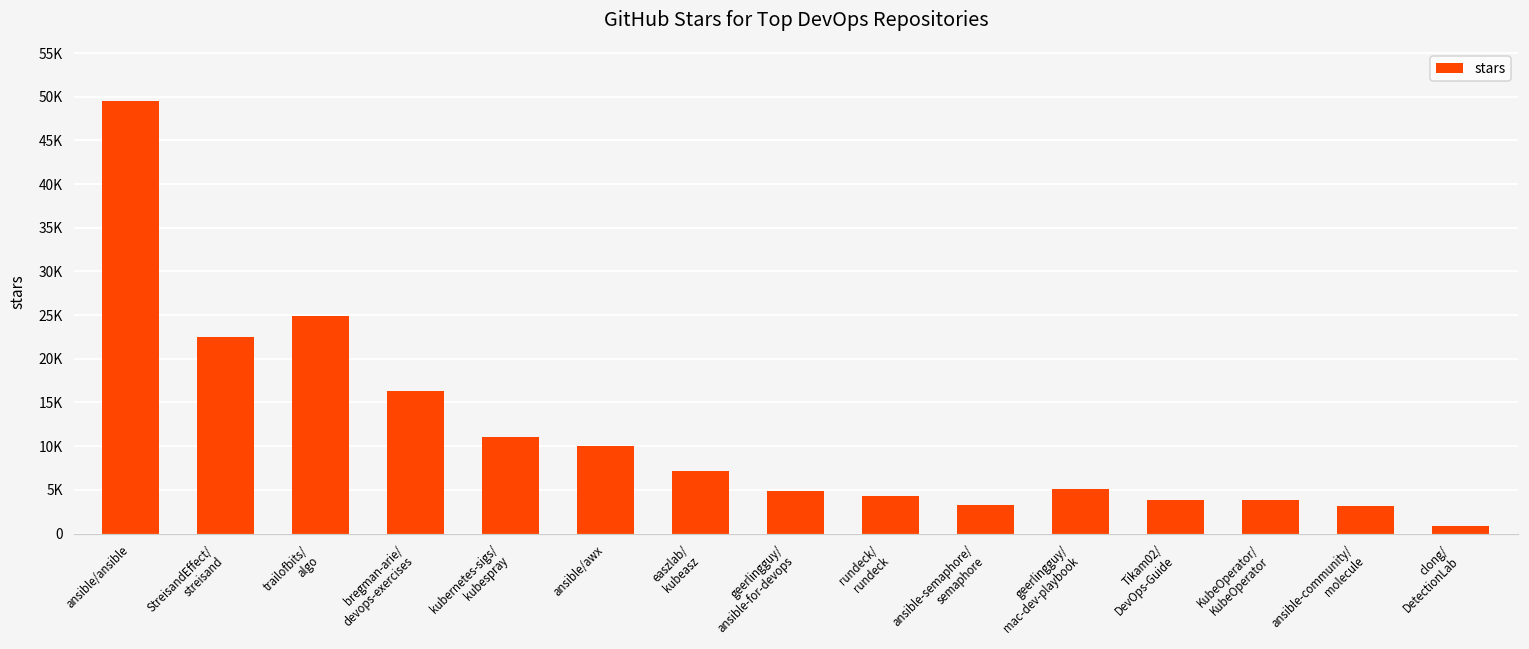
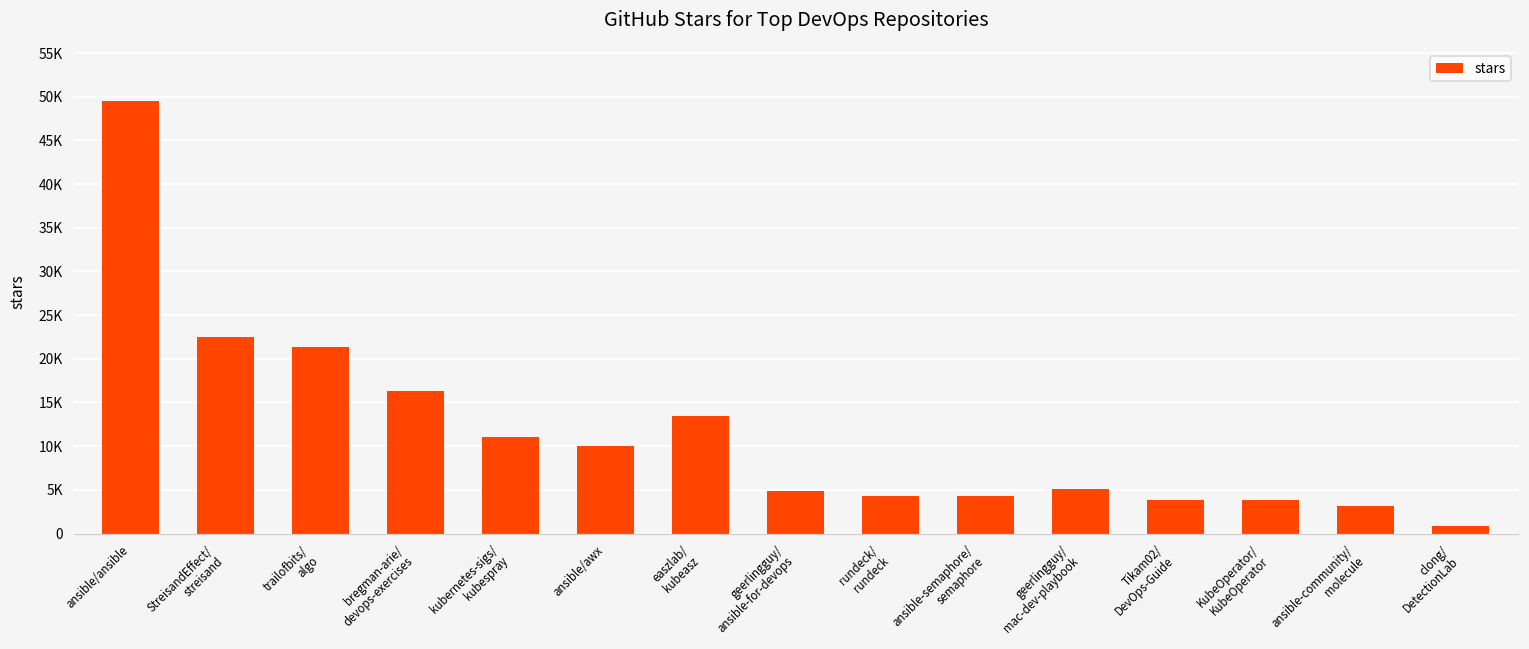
  {
    "ansible/ansible": 50000,
    "StreisandEffect/ streisand": 23000,
-   "trailofbits/ algo": 25000,
+   "trailofbits/ algo": 21000,
    "bregman-arie/ devops-exercises": 16000,
    "kubernetes-sigs/ kubespray": 11000,
    "ansible/awx": 10000,
-   "easzlab/ kubeasz": 7000,
+   "easzlab/ kubeasz": 13000,
    "geerlingguy/ ansible-for-devops": 5000,
    "rundeck/ rundeck": 4000,
-   "ansible-semaphore/ semaphore": 3000,
+   "ansible-semaphore/ semaphore": 4000,
    "geerlingguy/ mac-dev-playbook": 5000,
    "Tikam02/ DevOps-Guide": 4000,
    "KubeOperator/ KubeOperator": 4000,
    "ansible-community/ molecule": 3000,
    "clong/ DetectionLab": 1000
  }
